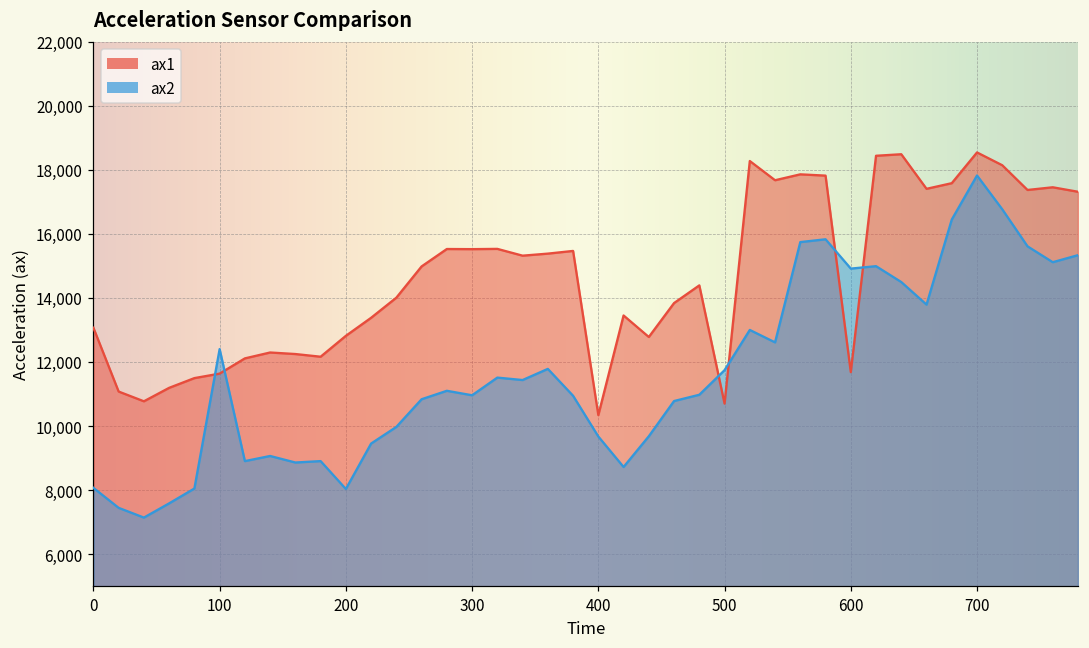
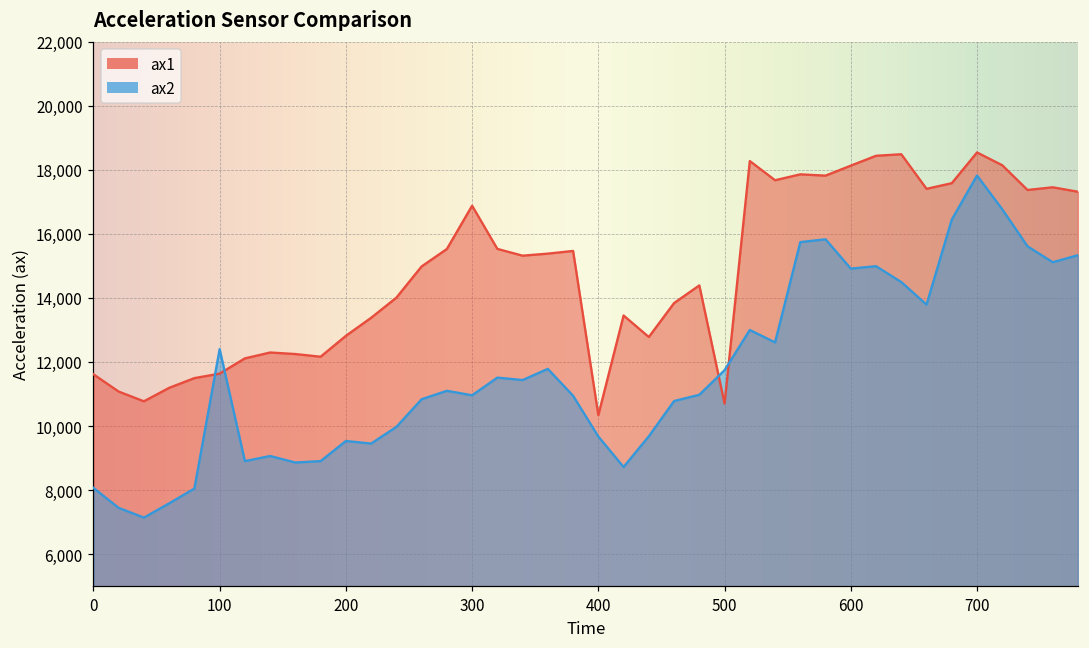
  {
    "ax1": {
-     "0": "13,100",
+     "0": "11,600",
      "100": "11,600",
      "200": "12,800",
-     "300": "15,500",
+     "300": "16,900",
      "400": "10,300",
      "500": "10,700",
-     "600": "11,700",
+     "600": "18,100",
      "700": "18,500"
    },
    "ax2": {
      "0": "8,100",
      "100": "12,400",
-     "200": "8,000",
+     "200": "9,500",
      "300": "11,000",
      "400": "9,700",
      "500": "11,700",
      "600": "14,900",
      "700": "17,800"
    }
  }
